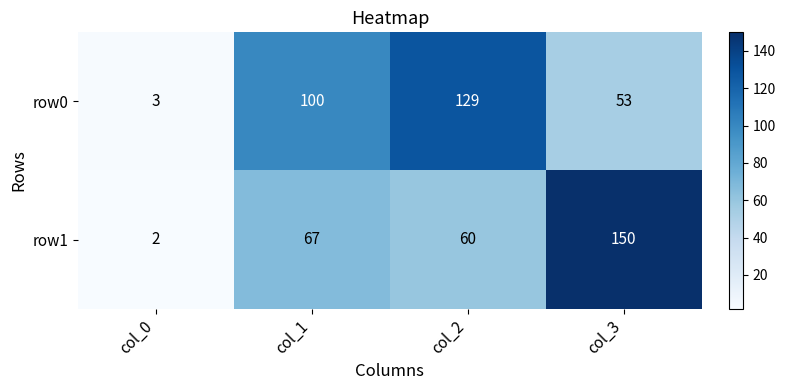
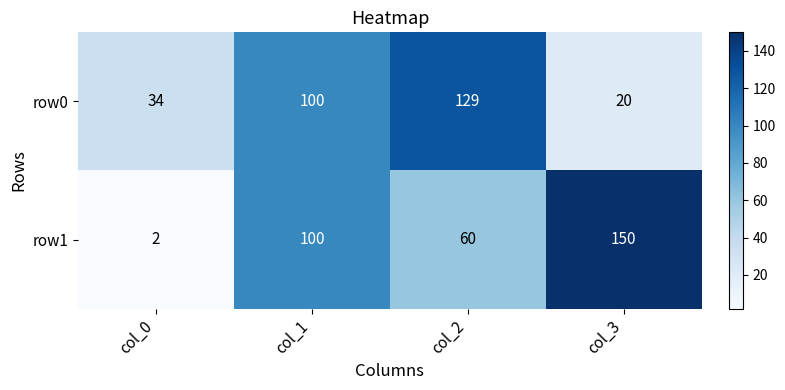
  {
    "row0": {
-     "col_0": 3,
+     "col_0": 34,
      "col_1": 100,
      "col_2": 129,
-     "col_3": 53
+     "col_3": 20
    },
    "row1": {
      "col_0": 2,
-     "col_1": 67,
+     "col_1": 100,
      "col_2": 60,
      "col_3": 150
    }
  }
